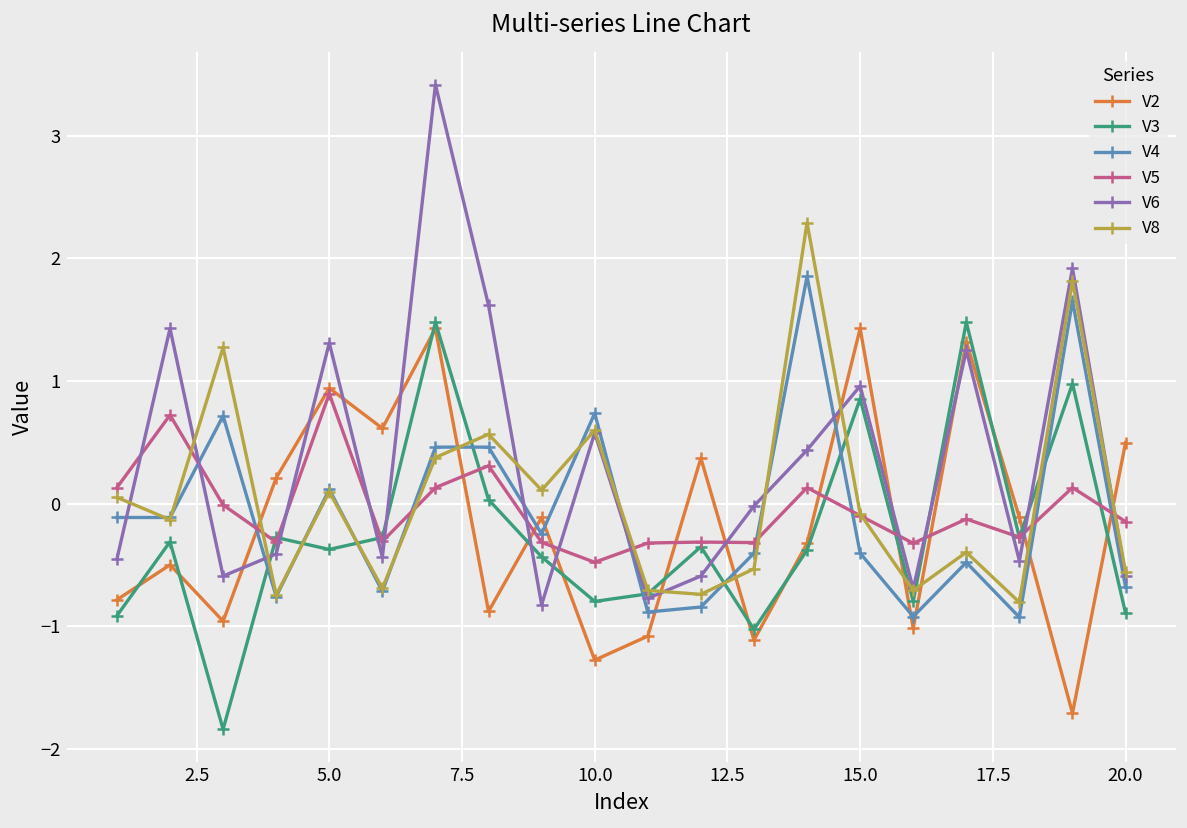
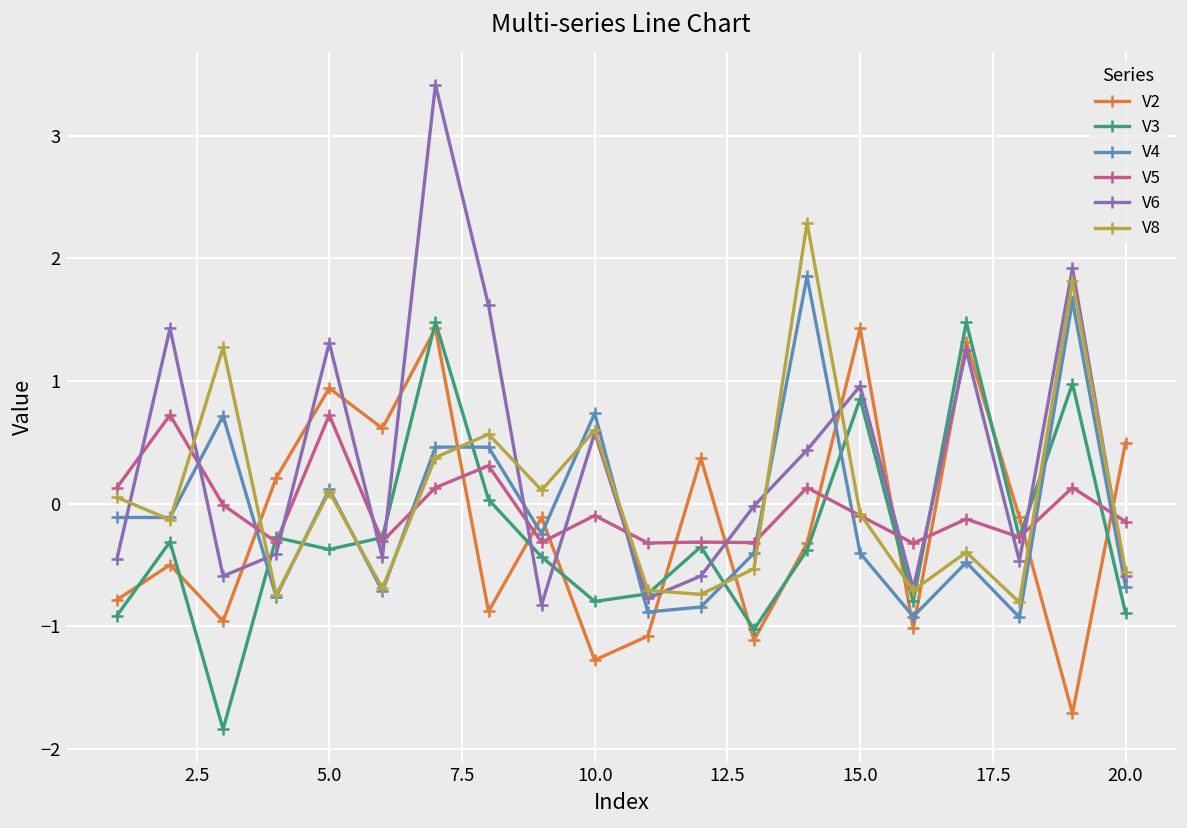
  {
    "V2": {
      "5.0": 0.94,
      "10.0": -1.28,
      "15.0": 1.43,
      "20.0": 0.50
    },
    "V3": {
      "5.0": -0.37,
      "10.0": -0.80,
      "15.0": 0.86,
      "20.0": -0.89
    },
    "V5": {
-     "5.0": 0.90,
-     "10.0": -0.48,
+     "5.0": 0.72,
+     "10.0": -0.10,
      "20.0": -0.15
    },
    "V8": {
      "20.0": -0.56
    }
  }
